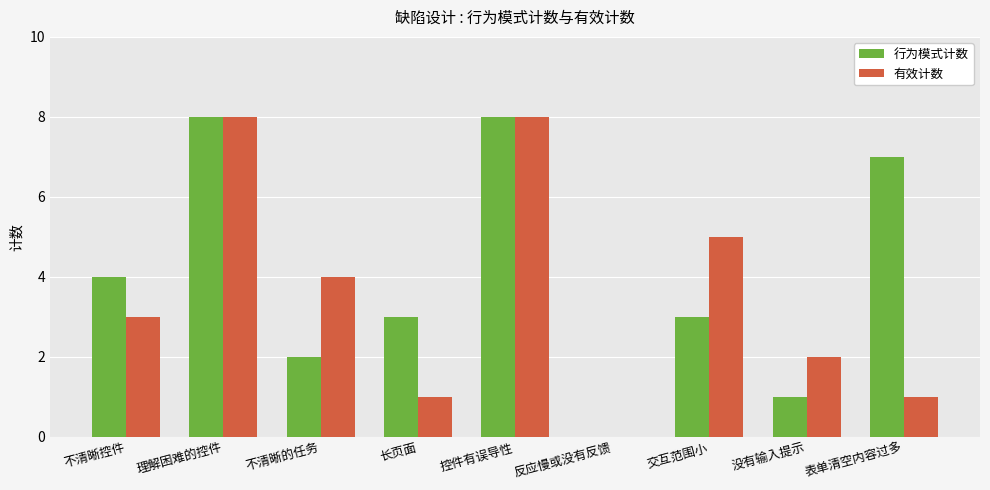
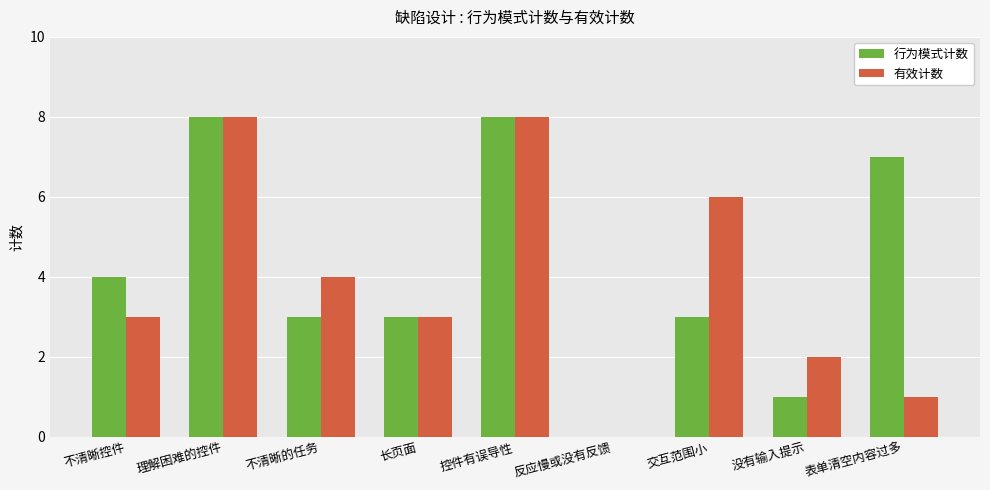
  {
    "行为模式计数": {
      "不清晰控件": 4,
      "理解困难的控件": 8,
-     "不清晰的任务": 2,
+     "不清晰的任务": 3,
      "长页面": 3,
      "控件有误导性": 8,
      "反应慢或没有反馈": 0,
      "交互范围小": 3,
      "没有输入提示": 1,
      "表单清空内容过多": 7
    },
    "有效计数": {
      "不清晰控件": 3,
      "理解困难的控件": 8,
      "不清晰的任务": 4,
-     "长页面": 1,
+     "长页面": 3,
      "控件有误导性": 8,
      "反应慢或没有反馈": 0,
-     "交互范围小": 5,
+     "交互范围小": 6,
      "没有输入提示": 2,
      "表单清空内容过多": 1
    }
  }
